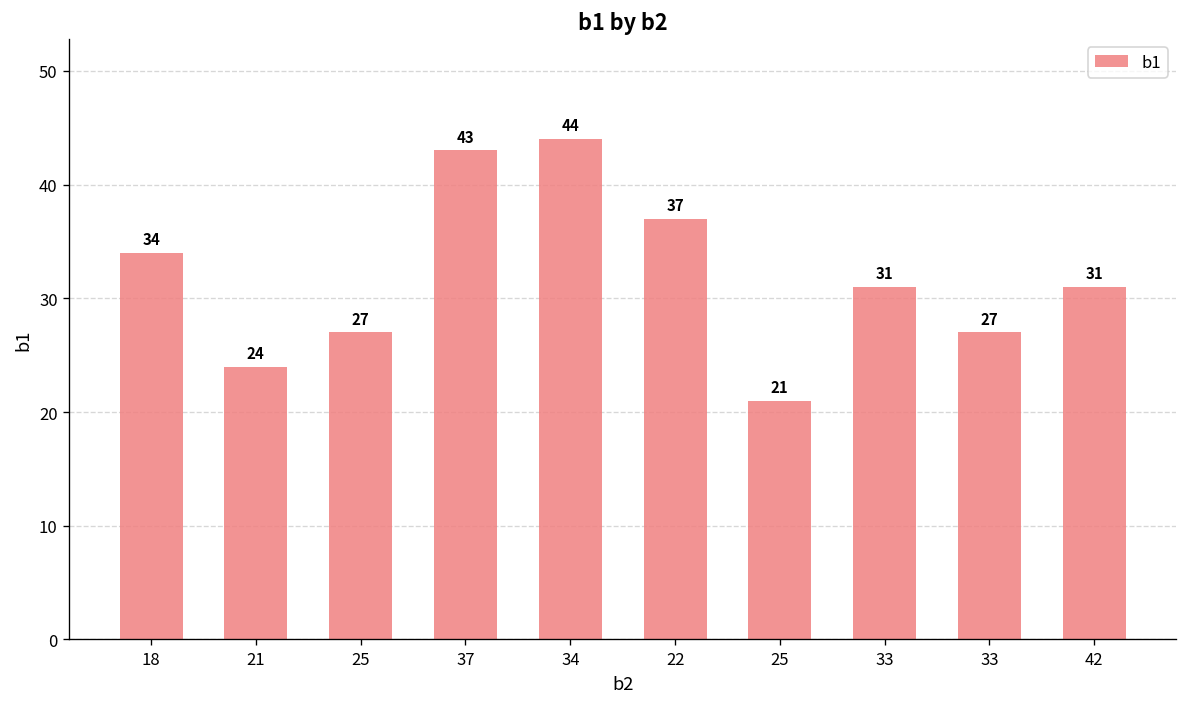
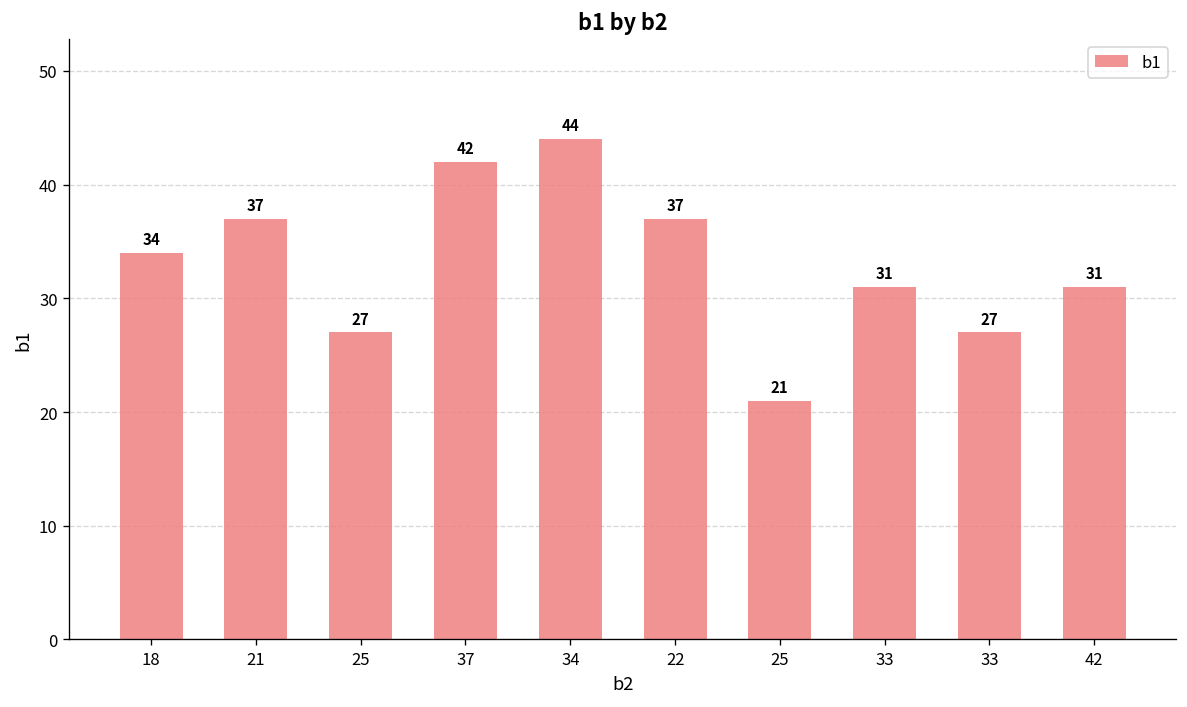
  {
    "18": 34,
-   "21": 24,
-   "37": 43,
+   "21": 37,
+   "37": 42,
    "34": 44,
    "22": 37,
    "42": 31
  }
